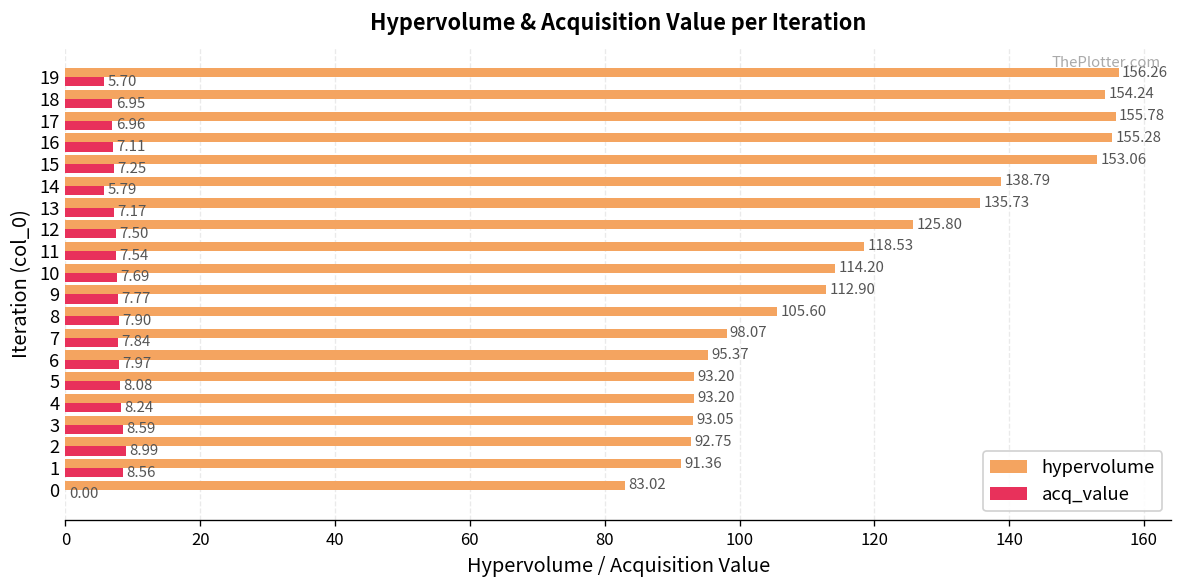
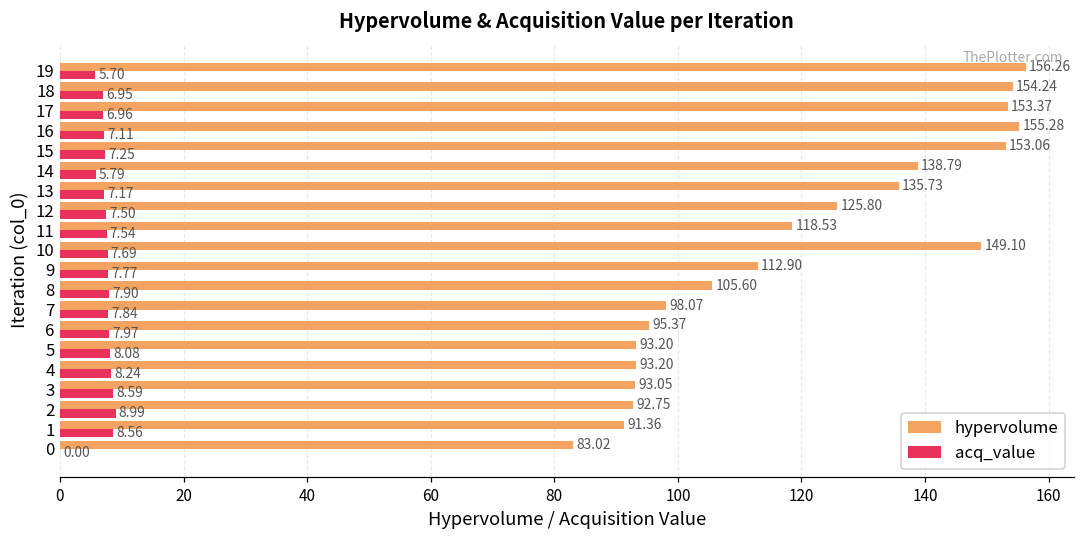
  {
    "hypervolume": {
      "18": 154.24,
-     "17": 155.78,
+     "17": 153.37,
      "16": 155.28,
      "15": 153.06,
      "14": 138.79,
      "13": 135.73,
      "12": 125.80,
      "11": 118.53,
-     "10": 114.20,
+     "10": 149.10,
      "9": 112.90,
      "8": 105.60,
      "7": 98.07,
      "6": 95.37,
      "5": 93.20,
      "4": 93.20,
      "3": 93.05,
      "2": 92.75,
      "1": 91.36,
      "0": 83.02
    },
    "acq_value": {
      "19": 5.70,
      "18": 6.95,
      "17": 6.96,
      "16": 7.11,
      "15": 7.25,
      "14": 5.79,
      "13": 7.17,
      "12": 7.50,
      "11": 7.54,
      "10": 7.69,
      "9": 7.77,
      "8": 7.90,
      "7": 7.84,
      "6": 7.97,
      "5": 8.08,
      "4": 8.24,
      "3": 8.59,
      "2": 8.99,
      "1": 8.56,
      "0": 0.00
    }
  }
